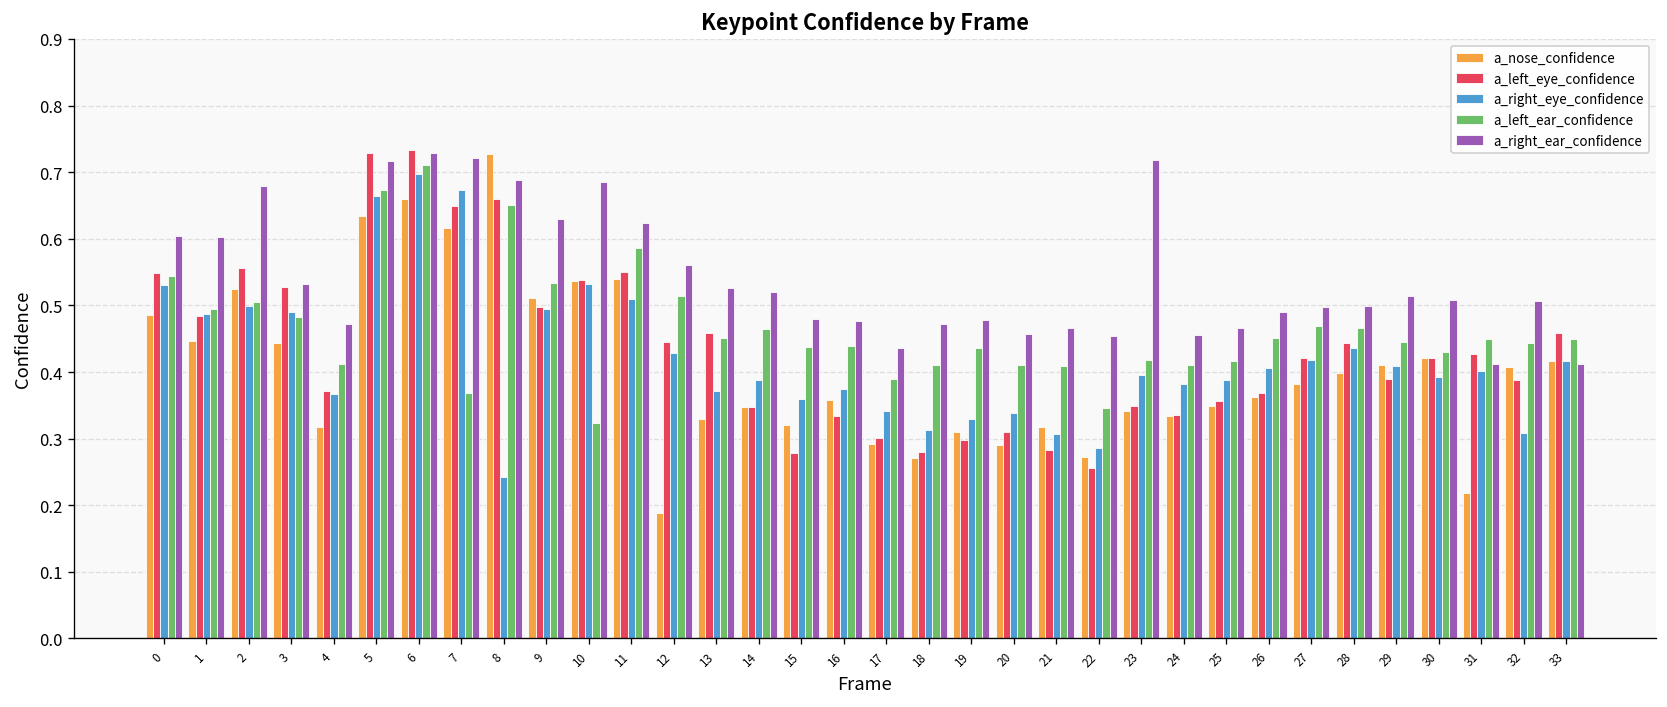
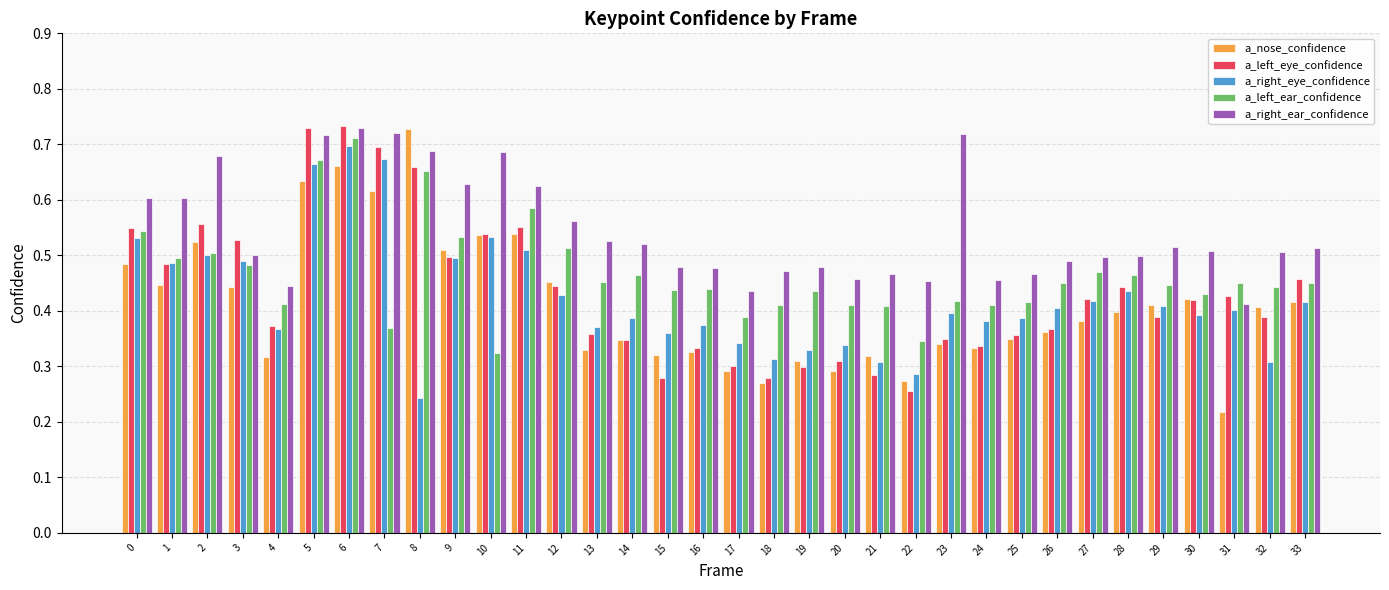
  {
    "a_nose_confidence": {
      "0": 0.49,
      "1": 0.45,
      "2": 0.52,
      "3": 0.44,
      "4": 0.32,
      "5": 0.63,
      "6": 0.66,
      "7": 0.62,
      "8": 0.73,
      "9": 0.51,
      "10": 0.54,
      "11": 0.54,
-     "12": 0.19,
+     "12": 0.45,
      "13": 0.33,
      "14": 0.35,
      "15": 0.32,
-     "16": 0.36,
+     "16": 0.32,
      "17": 0.29,
      "18": 0.27,
      "19": 0.31,
      "20": 0.29,
      "21": 0.32,
      "22": 0.27,
      "23": 0.34,
      "24": 0.33,
      "25": 0.35,
      "26": 0.36,
      "27": 0.38,
      "28": 0.40,
      "29": 0.41,
      "30": 0.42,
      "31": 0.22,
      "32": 0.41,
      "33": 0.42
    },
    "a_left_eye_confidence": {
      "0": 0.55,
      "1": 0.48,
      "2": 0.56,
      "3": 0.53,
      "4": 0.37,
      "5": 0.73,
      "6": 0.73,
-     "7": 0.65,
+     "7": 0.70,
      "8": 0.66,
      "9": 0.50,
      "10": 0.54,
      "11": 0.55,
      "12": 0.45,
-     "13": 0.46,
+     "13": 0.36,
      "14": 0.35,
      "15": 0.28,
      "16": 0.33,
      "17": 0.30,
      "18": 0.28,
      "19": 0.30,
      "20": 0.31,
      "21": 0.28,
      "22": 0.26,
      "23": 0.35,
      "24": 0.34,
      "25": 0.36,
      "26": 0.37,
      "27": 0.42,
      "28": 0.44,
      "29": 0.39,
      "30": 0.42,
      "31": 0.43,
      "32": 0.39,
      "33": 0.46
    },
    "a_right_eye_confidence": {
      "0": 0.53,
      "1": 0.49,
      "2": 0.50,
      "3": 0.49,
      "4": 0.37,
      "5": 0.66,
      "6": 0.70,
      "7": 0.67,
      "8": 0.24,
      "9": 0.49,
      "10": 0.53,
      "11": 0.51,
      "12": 0.43,
      "13": 0.37,
      "14": 0.39,
      "15": 0.36,
      "16": 0.37,
      "17": 0.34,
      "18": 0.31,
      "19": 0.33,
      "20": 0.34,
      "21": 0.31,
      "22": 0.29,
      "23": 0.40,
      "24": 0.38,
      "25": 0.39,
      "26": 0.41,
      "27": 0.42,
      "28": 0.44,
      "29": 0.41,
      "30": 0.39,
      "31": 0.40,
      "32": 0.31,
      "33": 0.42
    },
    "a_left_ear_confidence": {
      "0": 0.54,
      "1": 0.49,
      "2": 0.50,
      "3": 0.48,
      "4": 0.41,
      "5": 0.67,
      "6": 0.71,
      "7": 0.37,
      "8": 0.65,
      "9": 0.53,
      "10": 0.32,
      "11": 0.59,
      "12": 0.51,
      "13": 0.45,
      "14": 0.46,
      "15": 0.44,
      "16": 0.44,
      "17": 0.39,
      "18": 0.41,
      "19": 0.44,
      "20": 0.41,
      "21": 0.41,
      "22": 0.35,
      "23": 0.42,
      "24": 0.41,
      "25": 0.42,
      "26": 0.45,
      "27": 0.47,
      "28": 0.47,
      "29": 0.45,
      "30": 0.43,
      "31": 0.45,
      "32": 0.44,
      "33": 0.45
    },
    "a_right_ear_confidence": {
      "0": 0.60,
      "1": 0.60,
      "2": 0.68,
-     "3": 0.53,
-     "4": 0.47,
+     "3": 0.50,
+     "4": 0.44,
      "5": 0.72,
      "6": 0.73,
      "7": 0.72,
      "8": 0.69,
      "9": 0.63,
      "10": 0.69,
      "11": 0.62,
      "12": 0.56,
      "13": 0.53,
      "14": 0.52,
      "15": 0.48,
      "16": 0.48,
      "17": 0.44,
      "18": 0.47,
      "19": 0.48,
      "20": 0.46,
      "21": 0.47,
      "22": 0.45,
      "23": 0.72,
      "24": 0.46,
      "25": 0.47,
      "26": 0.49,
      "27": 0.50,
      "28": 0.50,
      "29": 0.51,
      "30": 0.51,
      "31": 0.41,
      "32": 0.51,
-     "33": 0.41
+     "33": 0.51
    }
  }
